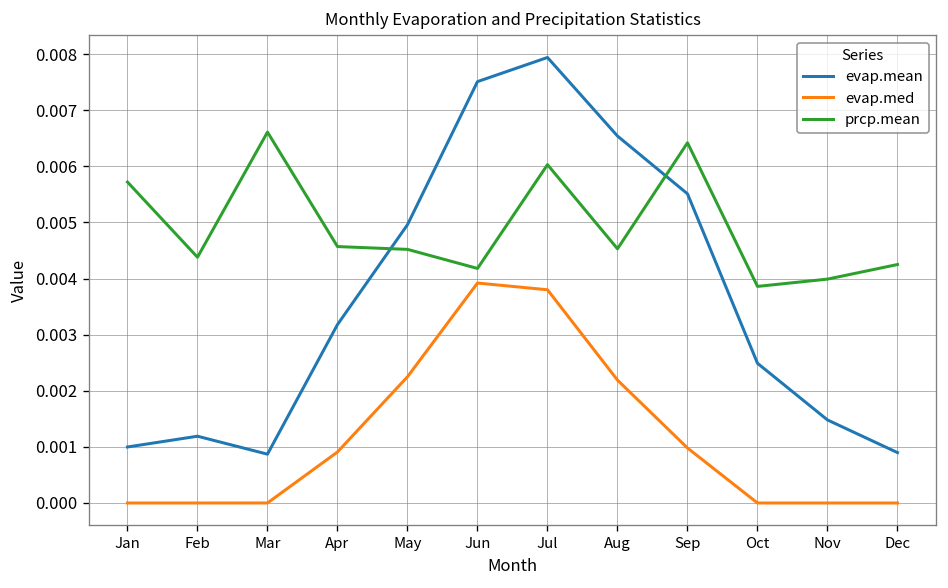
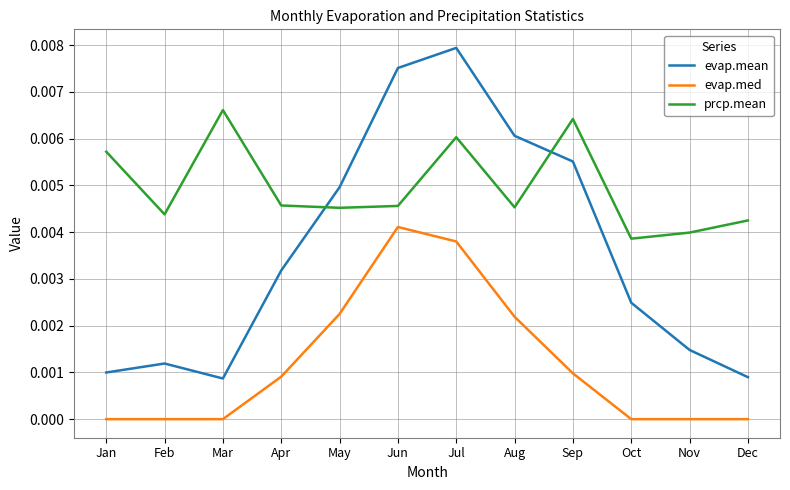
  {
    "evap.mean": {
      "Jan": 0.0010,
      "Feb": 0.0012,
      "Mar": 0.0009,
      "Apr": 0.0032,
      "May": 0.0050,
      "Jun": 0.0075,
      "Jul": 0.0079,
-     "Aug": 0.0065,
+     "Aug": 0.0061,
      "Sep": 0.0055,
      "Oct": 0.0025,
      "Nov": 0.0015,
      "Dec": 0.0009
    },
    "evap.med": {
      "Jan": 0.0000,
      "Feb": 0.0000,
      "Mar": 0.0000,
      "Apr": 0.0009,
      "May": 0.0023,
-     "Jun": 0.0039,
+     "Jun": 0.0041,
      "Jul": 0.0038,
      "Aug": 0.0022,
      "Sep": 0.0010,
      "Oct": 0.0000,
      "Nov": 0.0000,
      "Dec": 0.0000
    },
    "prcp.mean": {
      "Jan": 0.0057,
      "Feb": 0.0044,
      "Mar": 0.0066,
      "Apr": 0.0046,
      "May": 0.0045,
-     "Jun": 0.0042,
+     "Jun": 0.0046,
      "Jul": 0.0060,
      "Aug": 0.0045,
      "Sep": 0.0064,
      "Oct": 0.0039,
      "Nov": 0.0040,
      "Dec": 0.0043
    }
  }
